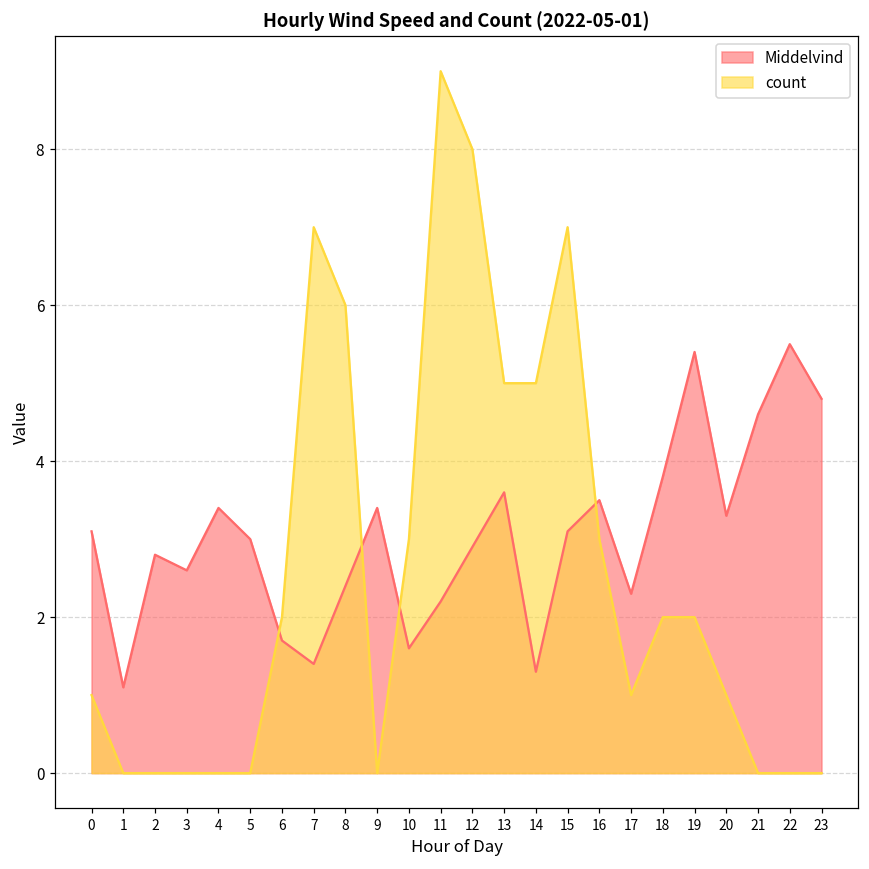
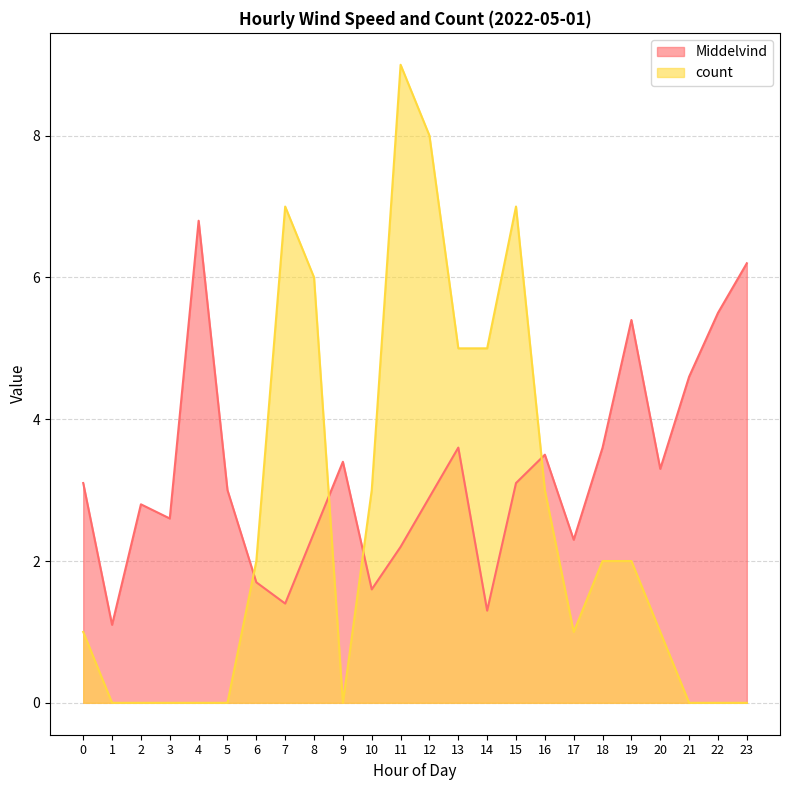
  {
    "Middelvind": {
      "0": 3.1,
      "1": 1.1,
      "2": 2.8,
      "3": 2.6,
-     "4": 3.4,
+     "4": 6.8,
      "5": 3.0,
      "6": 1.7,
      "7": 1.4,
      "8": 2.4,
      "9": 3.4,
      "10": 1.6,
      "11": 2.2,
      "12": 2.9,
      "13": 3.6,
      "14": 1.3,
      "15": 3.1,
      "16": 3.5,
      "17": 2.3,
-     "18": 3.8,
+     "18": 3.6,
      "19": 5.4,
      "20": 3.3,
      "21": 4.6,
      "22": 5.5,
-     "23": 4.8
+     "23": 6.2
    },
    "count": {
      "0": 1.0,
      "1": 0.0,
      "2": 0.0,
      "3": 0.0,
      "4": 0.0,
      "5": 0.0,
      "6": 2.0,
      "7": 7.0,
      "8": 6.0,
      "9": 0.0,
      "10": 3.0,
      "11": 9.0,
      "12": 8.0,
      "13": 5.0,
      "14": 5.0,
      "15": 7.0,
      "16": 3.0,
      "17": 1.0,
      "18": 2.0,
      "19": 2.0,
      "20": 1.0,
      "21": 0.0,
      "22": 0.0,
      "23": 0.0
    }
  }
